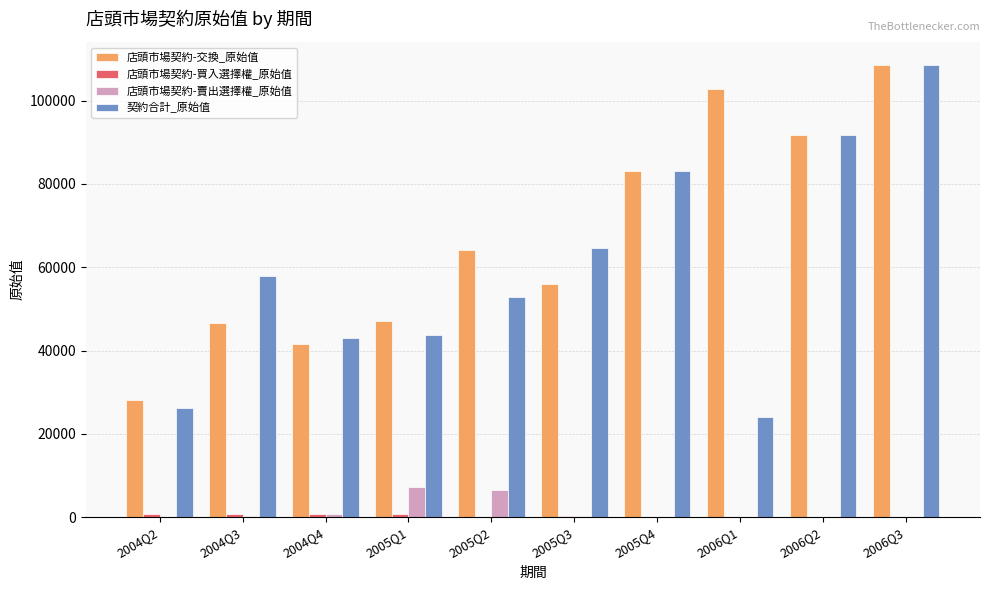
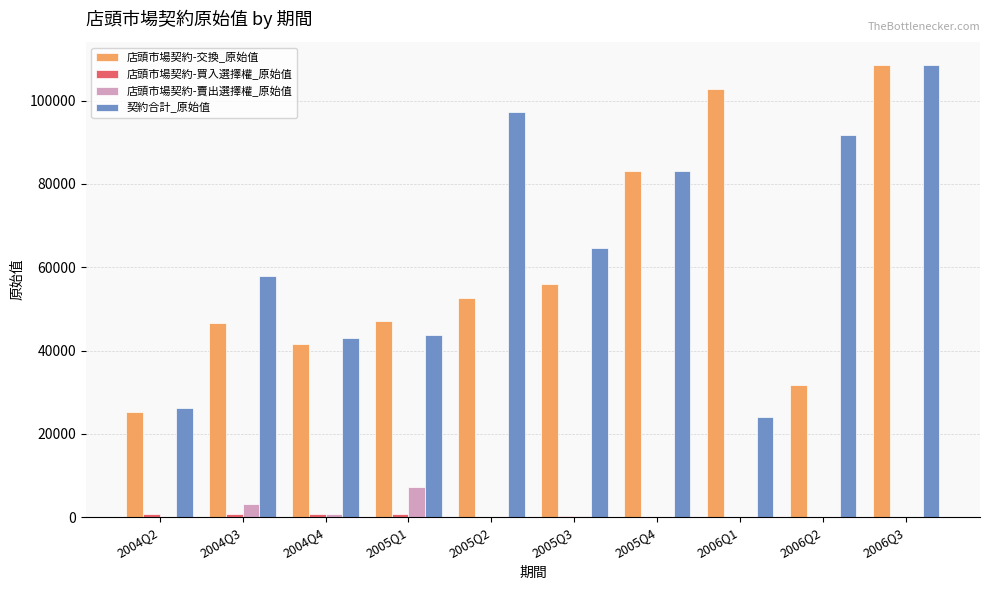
  {
    "店頭市場契約-交換_原始值": {
-     "2004Q2": 28000,
+     "2004Q2": 25000,
      "2004Q3": 47000,
      "2004Q4": 41000,
      "2005Q1": 47000,
-     "2005Q2": 64000,
+     "2005Q2": 53000,
      "2005Q3": 56000,
      "2005Q4": 83000,
      "2006Q1": 103000,
-     "2006Q2": 92000,
+     "2006Q2": 32000,
      "2006Q3": 109000
    },
    "店頭市場契約-買入選擇權_原始值": {
      "2004Q2": 1000,
      "2004Q3": 1000,
      "2004Q4": 1000,
      "2005Q1": 1000,
      "2005Q4": 0,
      "2006Q1": 0,
      "2006Q2": 0,
      "2006Q3": 0
    },
    "店頭市場契約-賣出選擇權_原始值": {
      "2004Q2": 0,
-     "2004Q3": 0,
+     "2004Q3": 3000,
      "2004Q4": 1000,
      "2005Q1": 7000,
-     "2005Q2": 7000,
+     "2005Q2": 0,
      "2005Q4": 0,
      "2006Q1": 0,
      "2006Q2": 0,
      "2006Q3": 0
    },
    "契約合計_原始值": {
      "2004Q2": 26000,
      "2004Q3": 58000,
      "2004Q4": 43000,
      "2005Q1": 44000,
-     "2005Q2": 53000,
+     "2005Q2": 97000,
      "2005Q3": 65000,
      "2005Q4": 83000,
      "2006Q1": 24000,
      "2006Q2": 92000,
      "2006Q3": 109000
    }
  }
